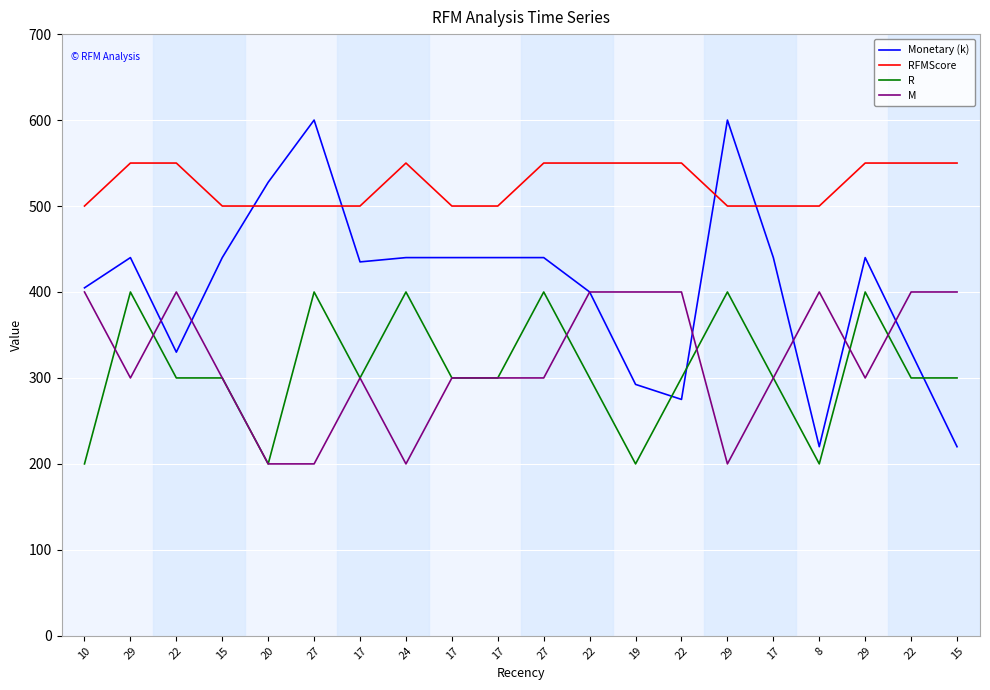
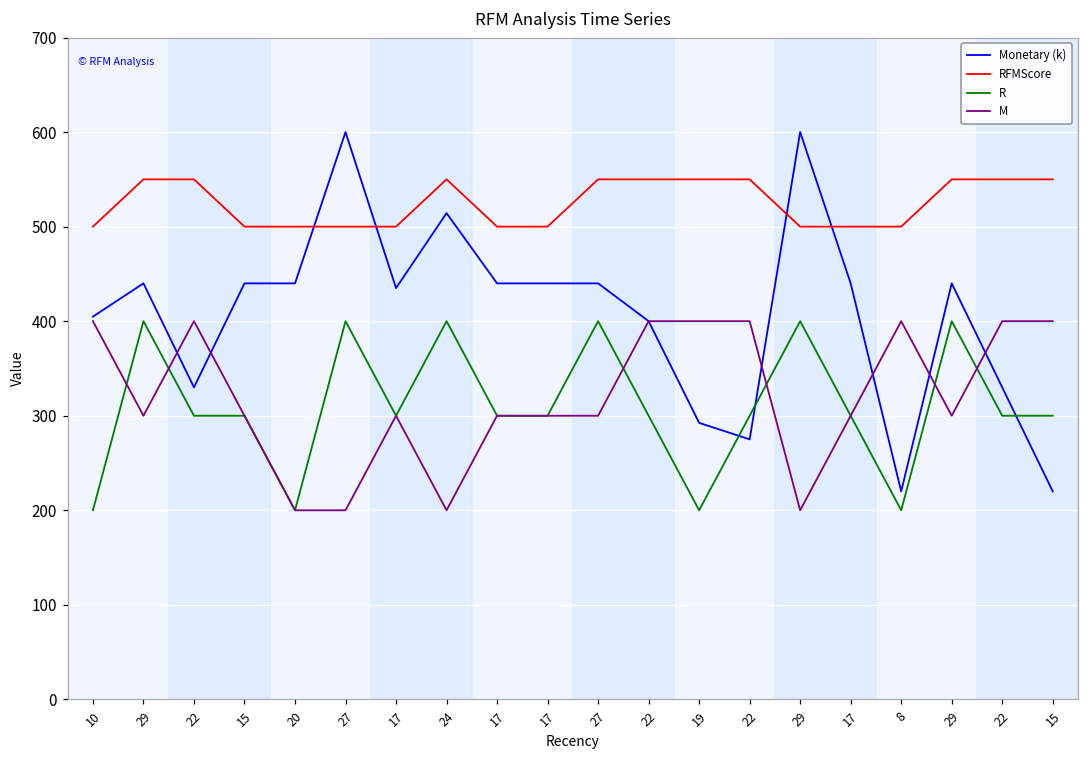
  {
    "Monetary (k)": {
      "10": 400,
-     "20": 530,
-     "24": 440,
+     "20": 440,
+     "24": 510,
      "19": 290,
      "8": 220
    },
    "RFMScore": {
      "10": 500,
      "20": 500,
      "24": 550,
      "19": 550,
      "8": 500
    },
    "R": {
      "10": 200,
      "24": 400,
      "19": 200,
      "8": 200
    },
    "M": {
      "10": 400,
      "24": 200,
      "19": 400,
      "8": 400
    }
  }
